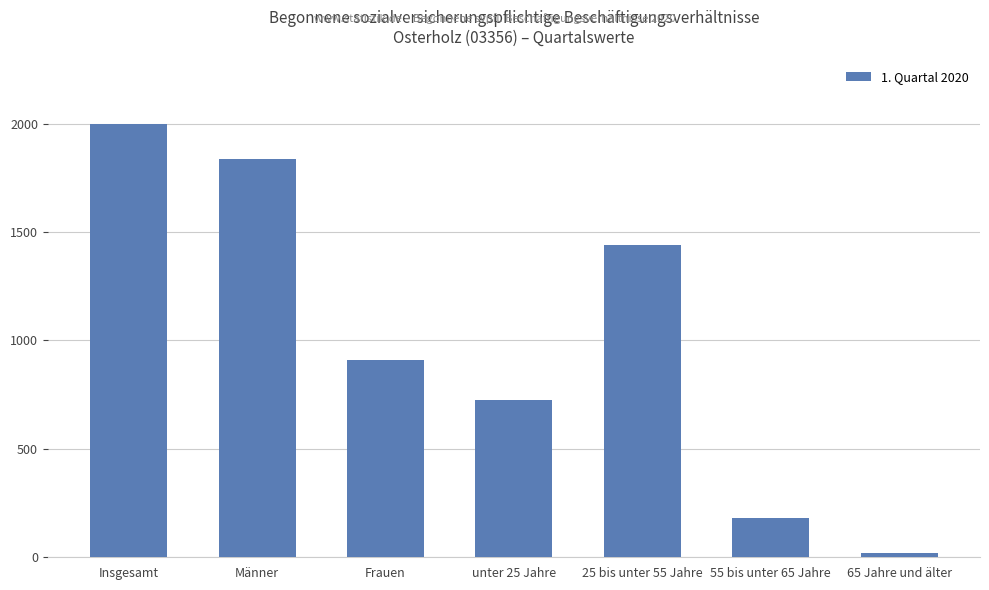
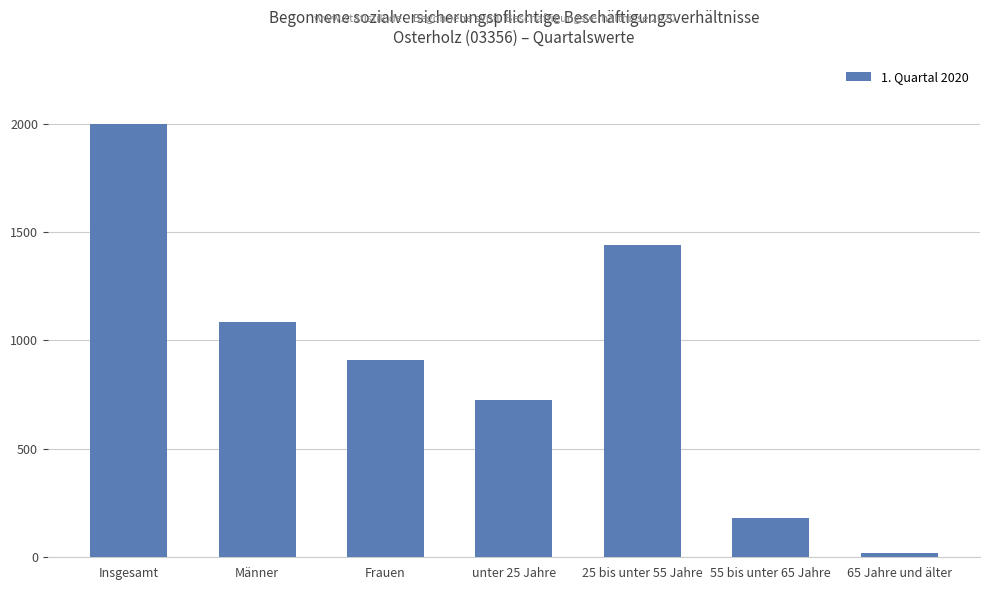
  {
    "Insgesamt": 2000,
-   "Männer": 1840,
+   "Männer": 1090,
    "Frauen": 910,
    "unter 25 Jahre": 730,
    "25 bis unter 55 Jahre": 1440,
    "55 bis unter 65 Jahre": 180,
    "65 Jahre und älter": 20
  }
